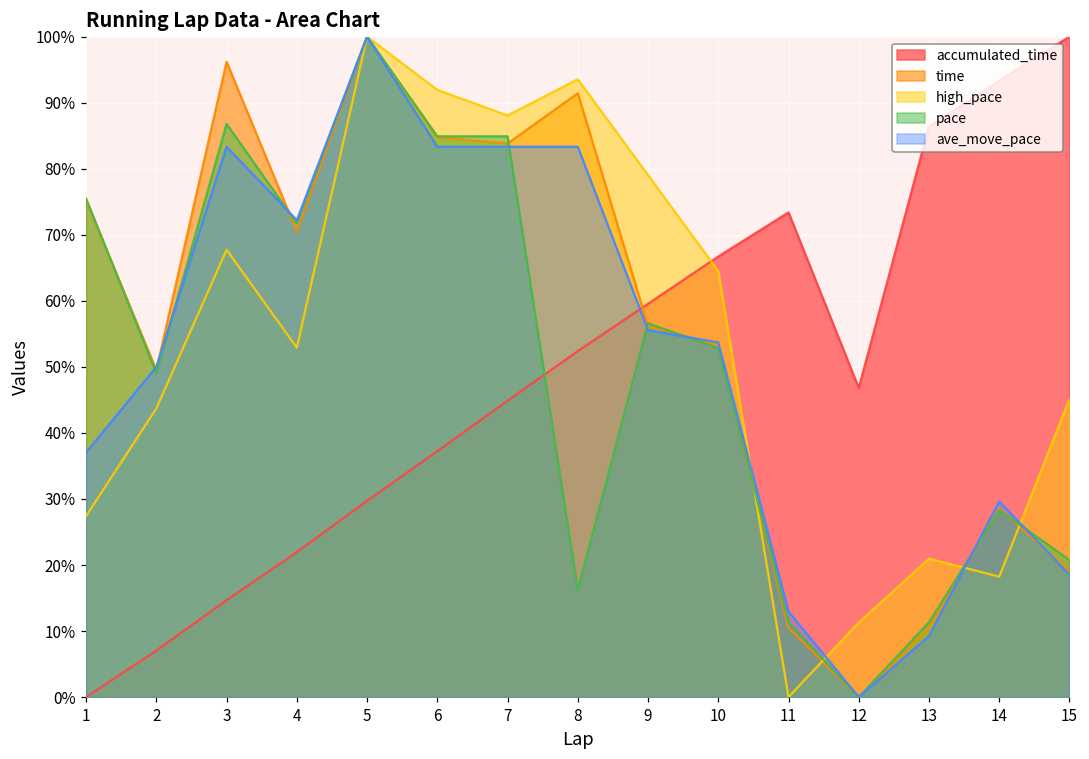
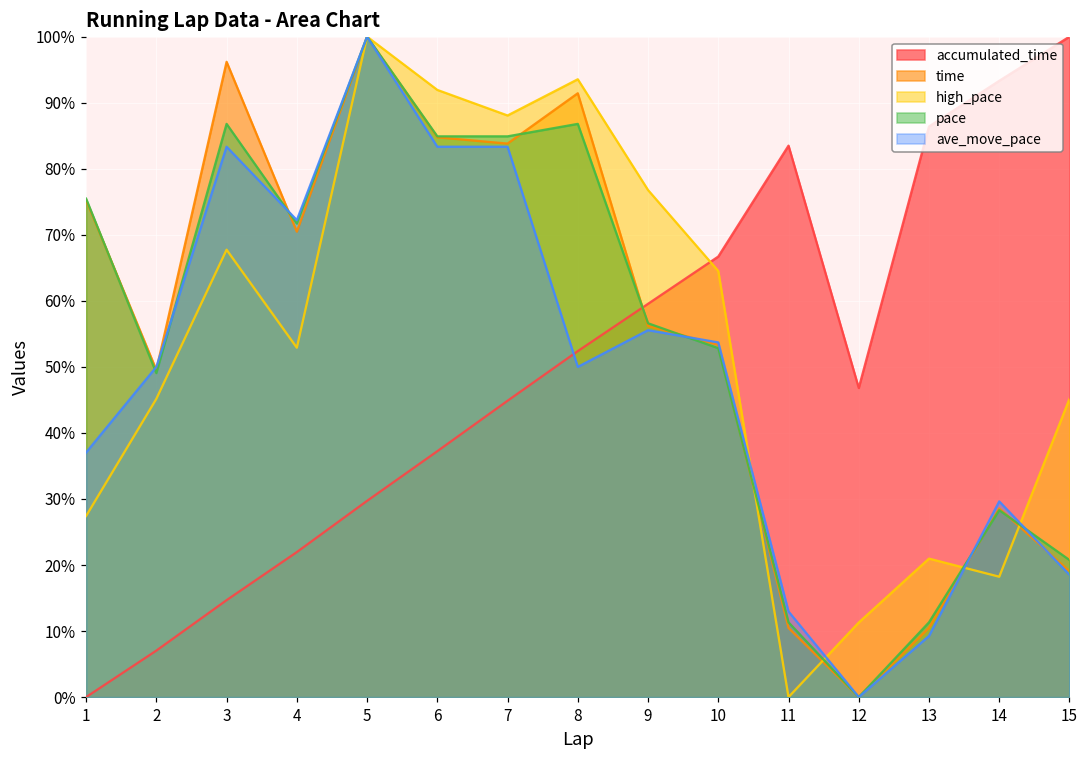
  {
    "accumulated_time": {
      "1": "0%",
      "2": "7%",
      "3": "15%",
      "4": "22%",
      "5": "30%",
      "6": "37%",
      "7": "45%",
      "8": "52%",
      "9": "60%",
      "10": "67%",
-     "11": "73%",
+     "11": "83%",
      "12": "47%",
      "15": "100%"
    },
    "time": {
      "2": "50%",
      "3": "96%",
      "4": "70%",
      "7": "84%",
      "8": "91%",
      "11": "10%",
      "13": "10%",
      "15": "19%"
    },
    "high_pace": {
      "1": "27%",
-     "2": "44%",
+     "2": "45%",
      "3": "68%",
      "4": "53%",
      "6": "92%",
      "7": "88%",
      "8": "94%",
-     "9": "79%",
+     "9": "77%",
      "10": "65%",
      "11": "0%",
      "12": "11%",
      "13": "21%",
      "14": "18%",
      "15": "45%"
    },
    "pace": {
      "2": "49%",
      "3": "87%",
      "4": "72%",
      "7": "85%",
-     "8": "16%",
+     "8": "87%",
      "10": "53%",
      "11": "11%",
      "13": "11%",
      "15": "21%"
    },
    "ave_move_pace": {
      "1": "37%",
      "2": "50%",
      "3": "83%",
      "4": "72%",
      "6": "83%",
      "7": "83%",
-     "8": "83%",
+     "8": "50%",
      "9": "56%",
      "11": "13%",
      "13": "9%",
      "14": "30%",
      "15": "19%"
    }
  }
